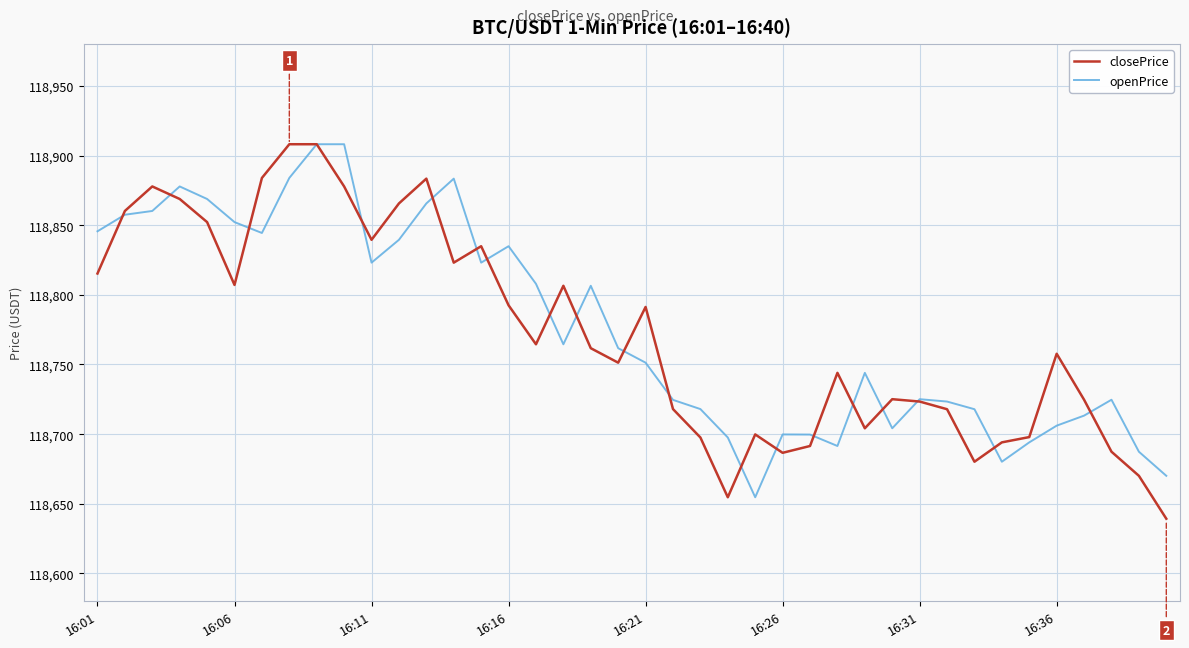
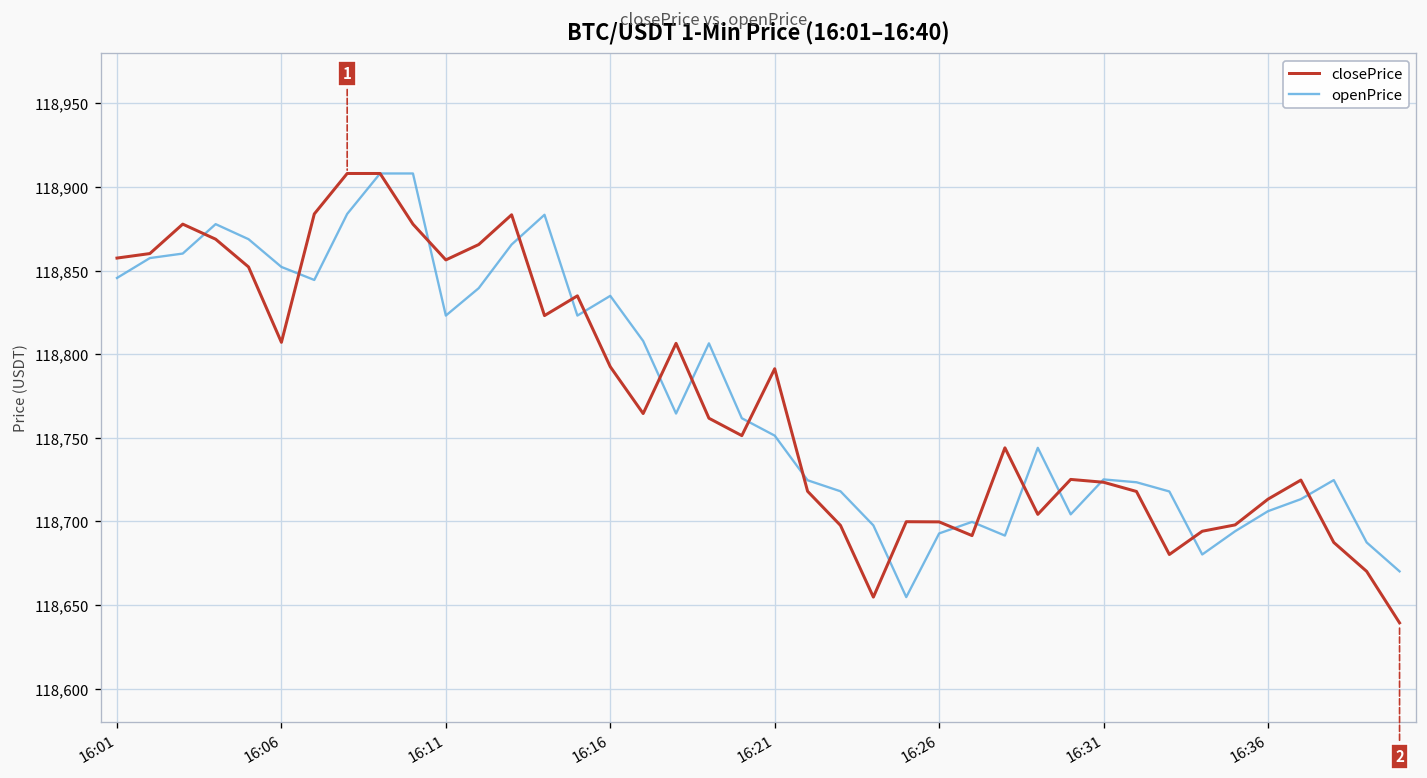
  {
    "closePrice": {
-     "16:01": "118,815",
+     "16:01": "118,858",
      "16:06": "118,807",
-     "16:11": "118,840",
+     "16:11": "118,856",
      "16:16": "118,793",
      "16:21": "118,791",
-     "16:26": "118,687",
-     "16:36": "118,758"
+     "16:26": "118,700",
+     "16:36": "118,713"
    },
    "openPrice": {
      "16:01": "118,846",
      "16:06": "118,852",
      "16:11": "118,823",
      "16:16": "118,835",
      "16:21": "118,751",
-     "16:26": "118,700",
+     "16:26": "118,693",
      "16:36": "118,706"
    }
  }
